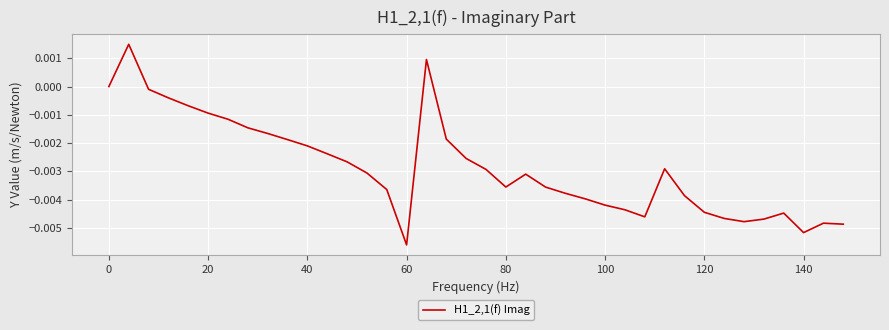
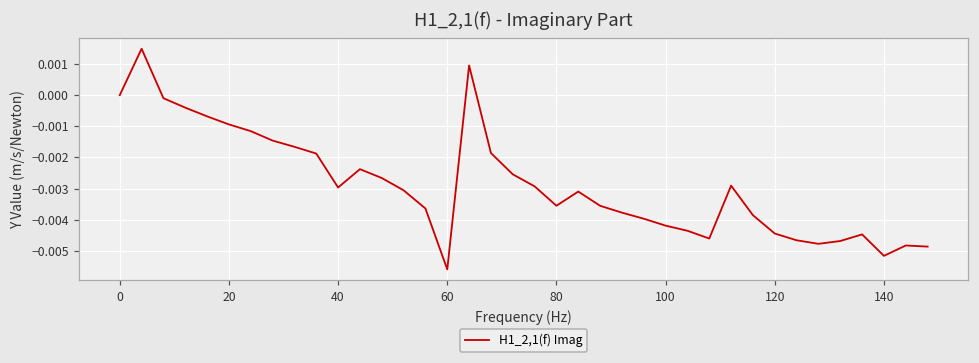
  {
    "0": 0.0000,
    "20": -0.0009,
-   "40": -0.0021,
+   "40": -0.0030,
    "60": -0.0056,
    "80": -0.0036,
    "100": -0.0042,
    "120": -0.0044,
    "140": -0.0052
  }
